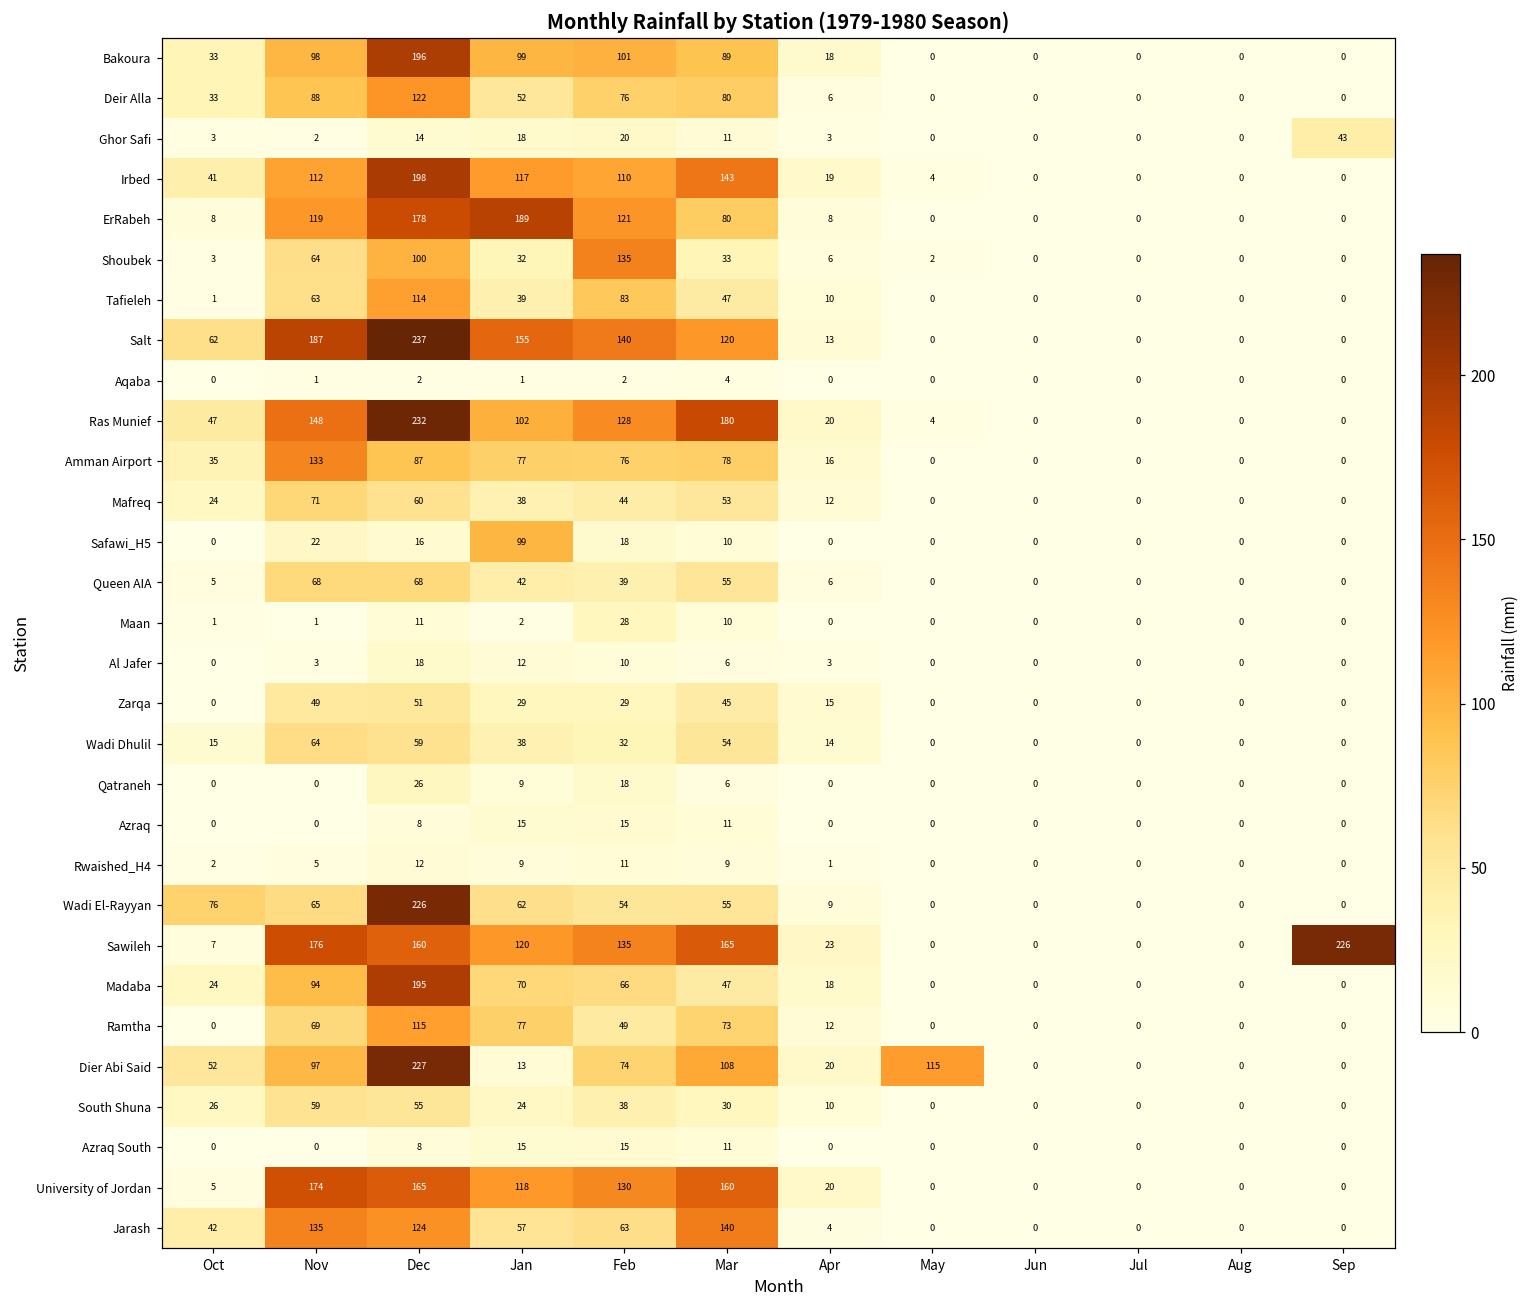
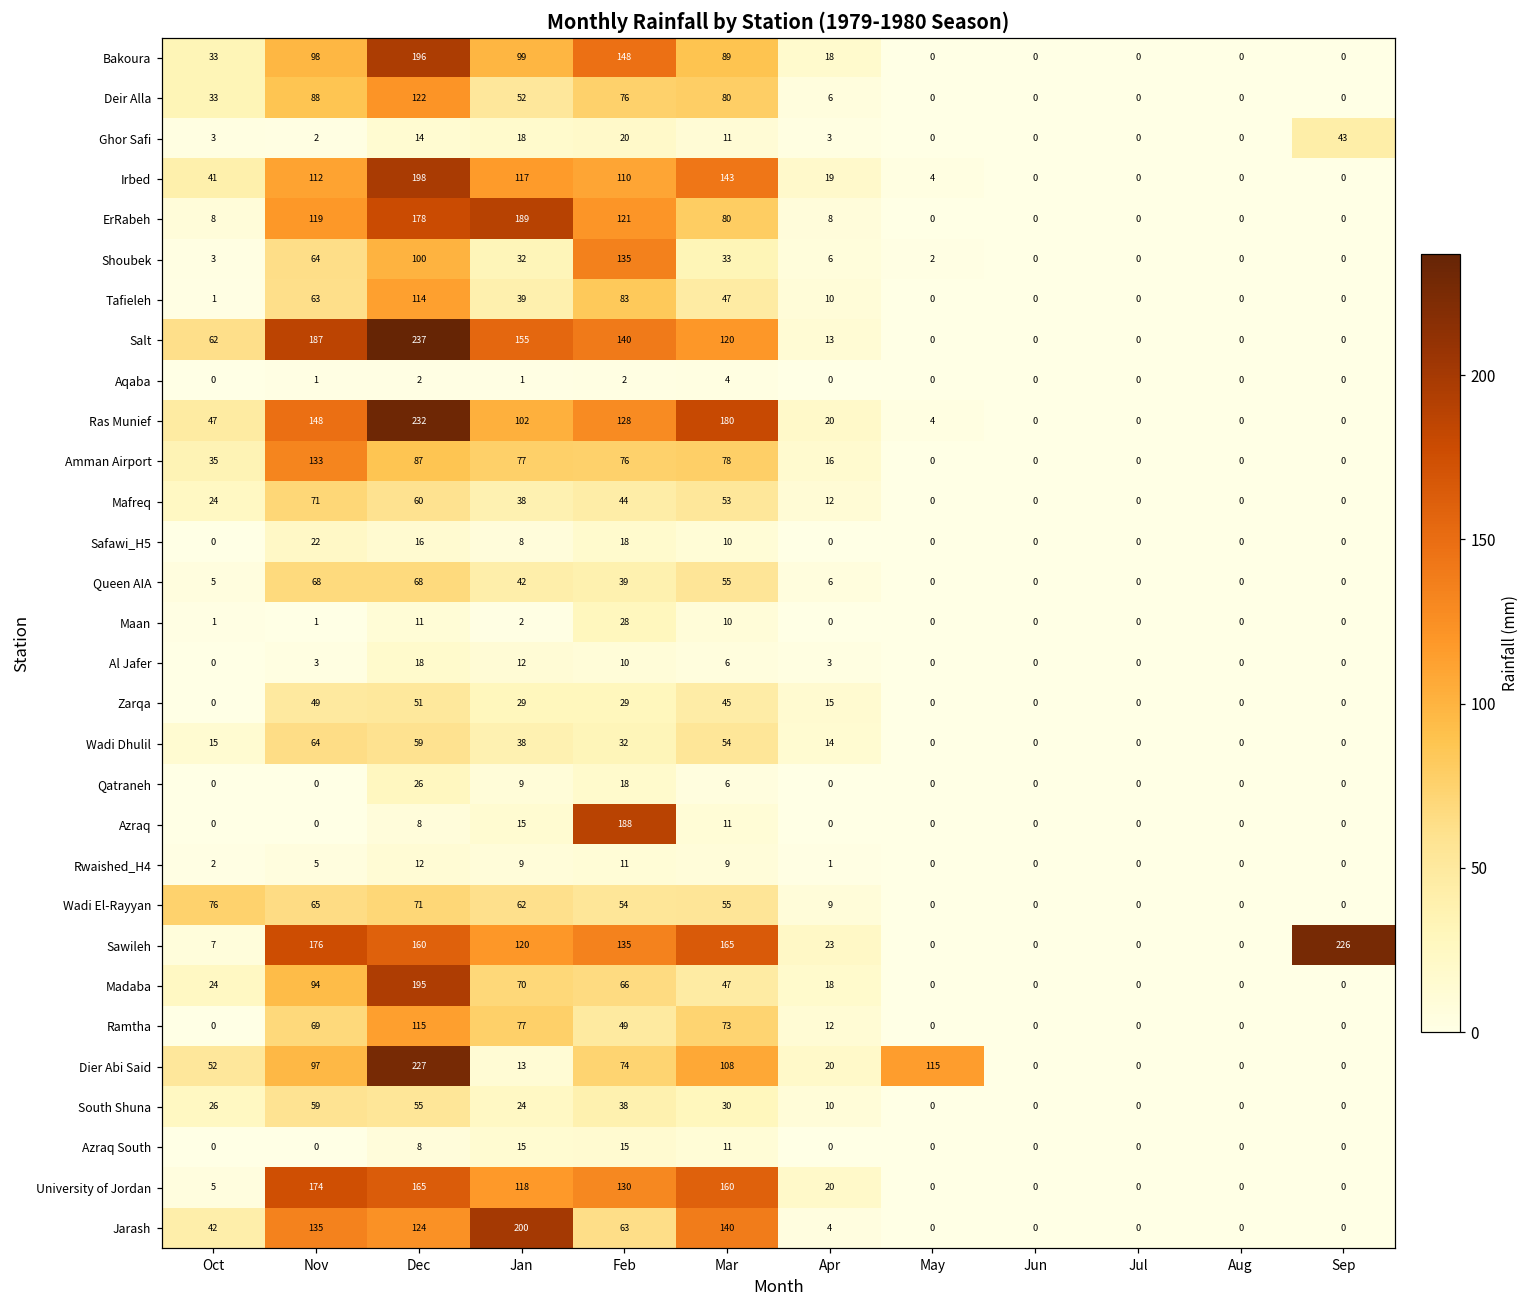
  {
    "Bakoura": {
      "Oct": 33,
      "Nov": 98,
      "Dec": 196,
      "Jan": 99,
-     "Feb": 101,
+     "Feb": 148,
      "Mar": 89,
      "Apr": 18,
      "May": 0,
      "Jun": 0,
      "Jul": 0,
      "Aug": 0,
      "Sep": 0
    },
    "Safawi_H5": {
      "Oct": 0,
      "Nov": 22,
      "Dec": 16,
-     "Jan": 99,
+     "Jan": 8,
      "Feb": 18,
      "Mar": 10,
      "Apr": 0,
      "May": 0,
      "Jun": 0,
      "Jul": 0,
      "Aug": 0,
      "Sep": 0
    },
    "Azraq": {
      "Oct": 0,
      "Nov": 0,
      "Dec": 8,
      "Jan": 15,
-     "Feb": 15,
+     "Feb": 188,
      "Mar": 11,
      "Apr": 0,
      "May": 0,
      "Jun": 0,
      "Jul": 0,
      "Aug": 0,
      "Sep": 0
    },
    "Wadi El-Rayyan": {
      "Oct": 76,
      "Nov": 65,
-     "Dec": 226,
+     "Dec": 71,
      "Jan": 62,
      "Feb": 54,
      "Mar": 55,
      "Apr": 9,
      "May": 0,
      "Jun": 0,
      "Jul": 0,
      "Aug": 0,
      "Sep": 0
    },
    "Jarash": {
      "Oct": 42,
      "Nov": 135,
      "Dec": 124,
-     "Jan": 57,
+     "Jan": 200,
      "Feb": 63,
      "Mar": 140,
      "Apr": 4,
      "May": 0,
      "Jun": 0,
      "Jul": 0,
      "Aug": 0,
      "Sep": 0
    }
  }
